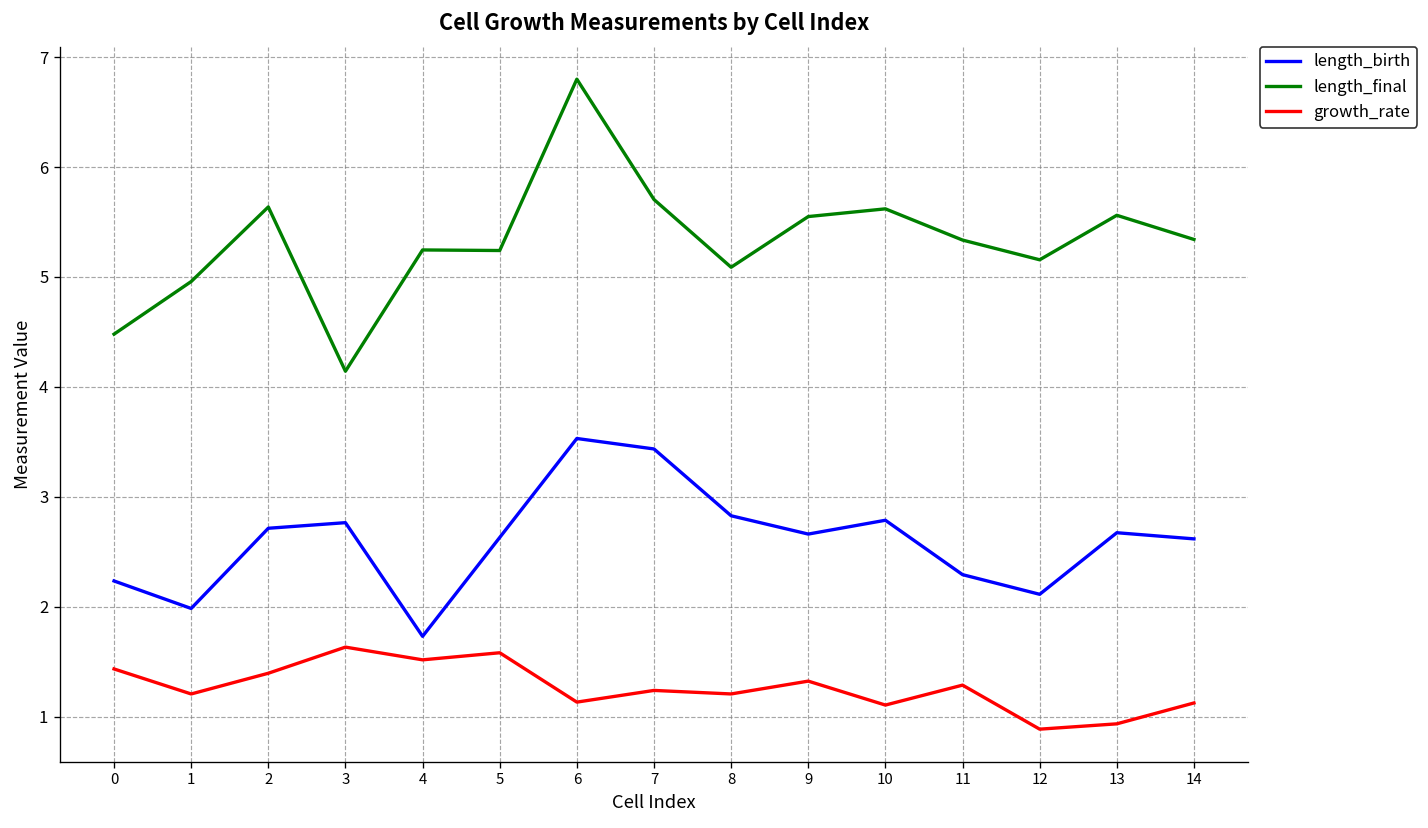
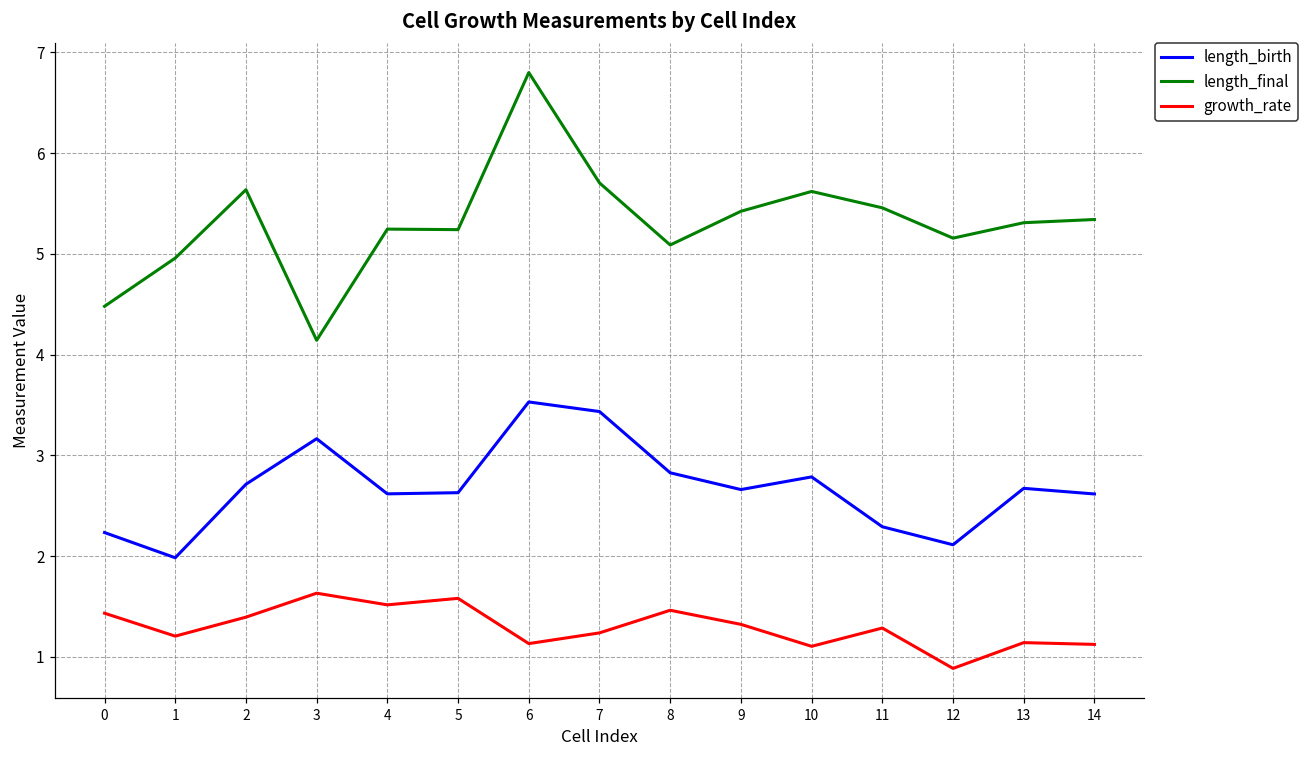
  {
    "length_birth": {
      "0": 2.2,
      "1": 2.0,
      "2": 2.7,
-     "3": 2.8,
-     "4": 1.7,
+     "3": 3.2,
+     "4": 2.6,
      "5": 2.6,
      "6": 3.5,
      "7": 3.4,
      "8": 2.8,
      "9": 2.7,
      "10": 2.8,
      "11": 2.3,
      "12": 2.1,
      "13": 2.7,
      "14": 2.6
    },
    "length_final": {
      "0": 4.5,
      "1": 5.0,
      "2": 5.6,
      "3": 4.1,
      "4": 5.2,
      "5": 5.2,
      "6": 6.8,
      "7": 5.7,
      "8": 5.1,
-     "9": 5.5,
+     "9": 5.4,
      "10": 5.6,
-     "11": 5.3,
+     "11": 5.5,
      "12": 5.2,
-     "13": 5.6,
+     "13": 5.3,
      "14": 5.3
    },
    "growth_rate": {
      "0": 1.4,
      "1": 1.2,
      "2": 1.4,
      "3": 1.6,
      "4": 1.5,
      "5": 1.6,
      "6": 1.1,
      "7": 1.2,
-     "8": 1.2,
+     "8": 1.5,
      "9": 1.3,
      "10": 1.1,
      "11": 1.3,
      "12": 0.9,
-     "13": 0.9,
+     "13": 1.1,
      "14": 1.1
    }
  }
